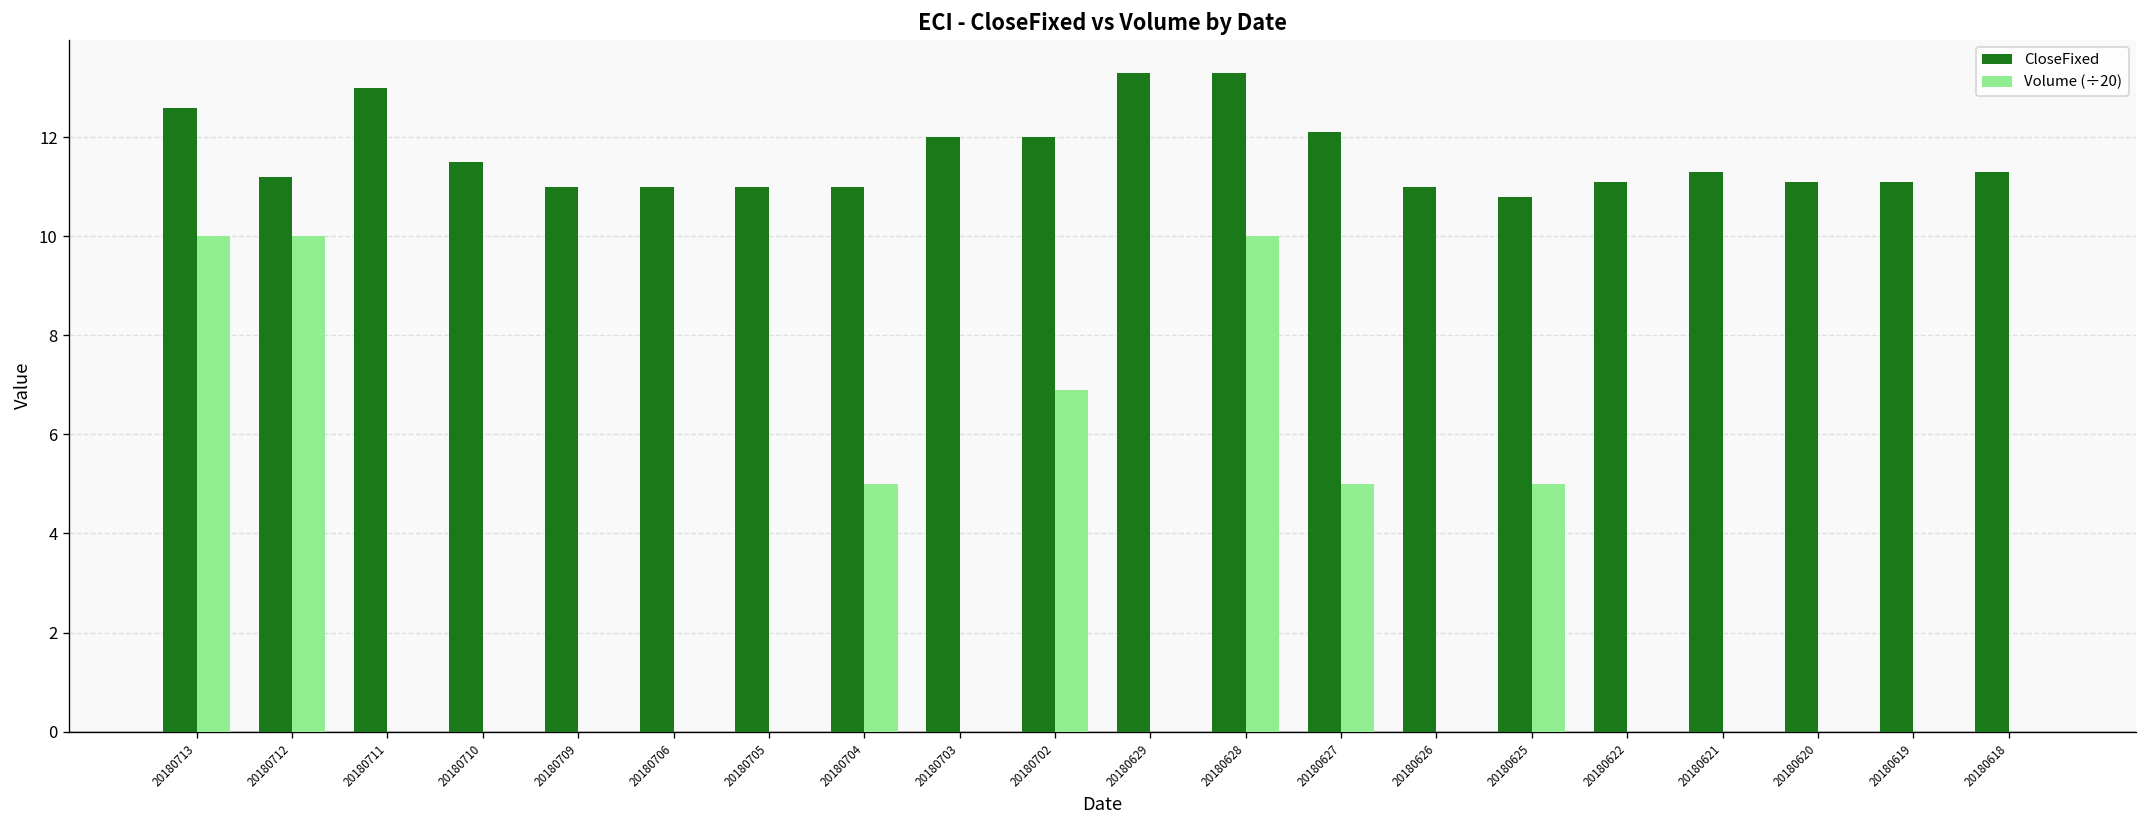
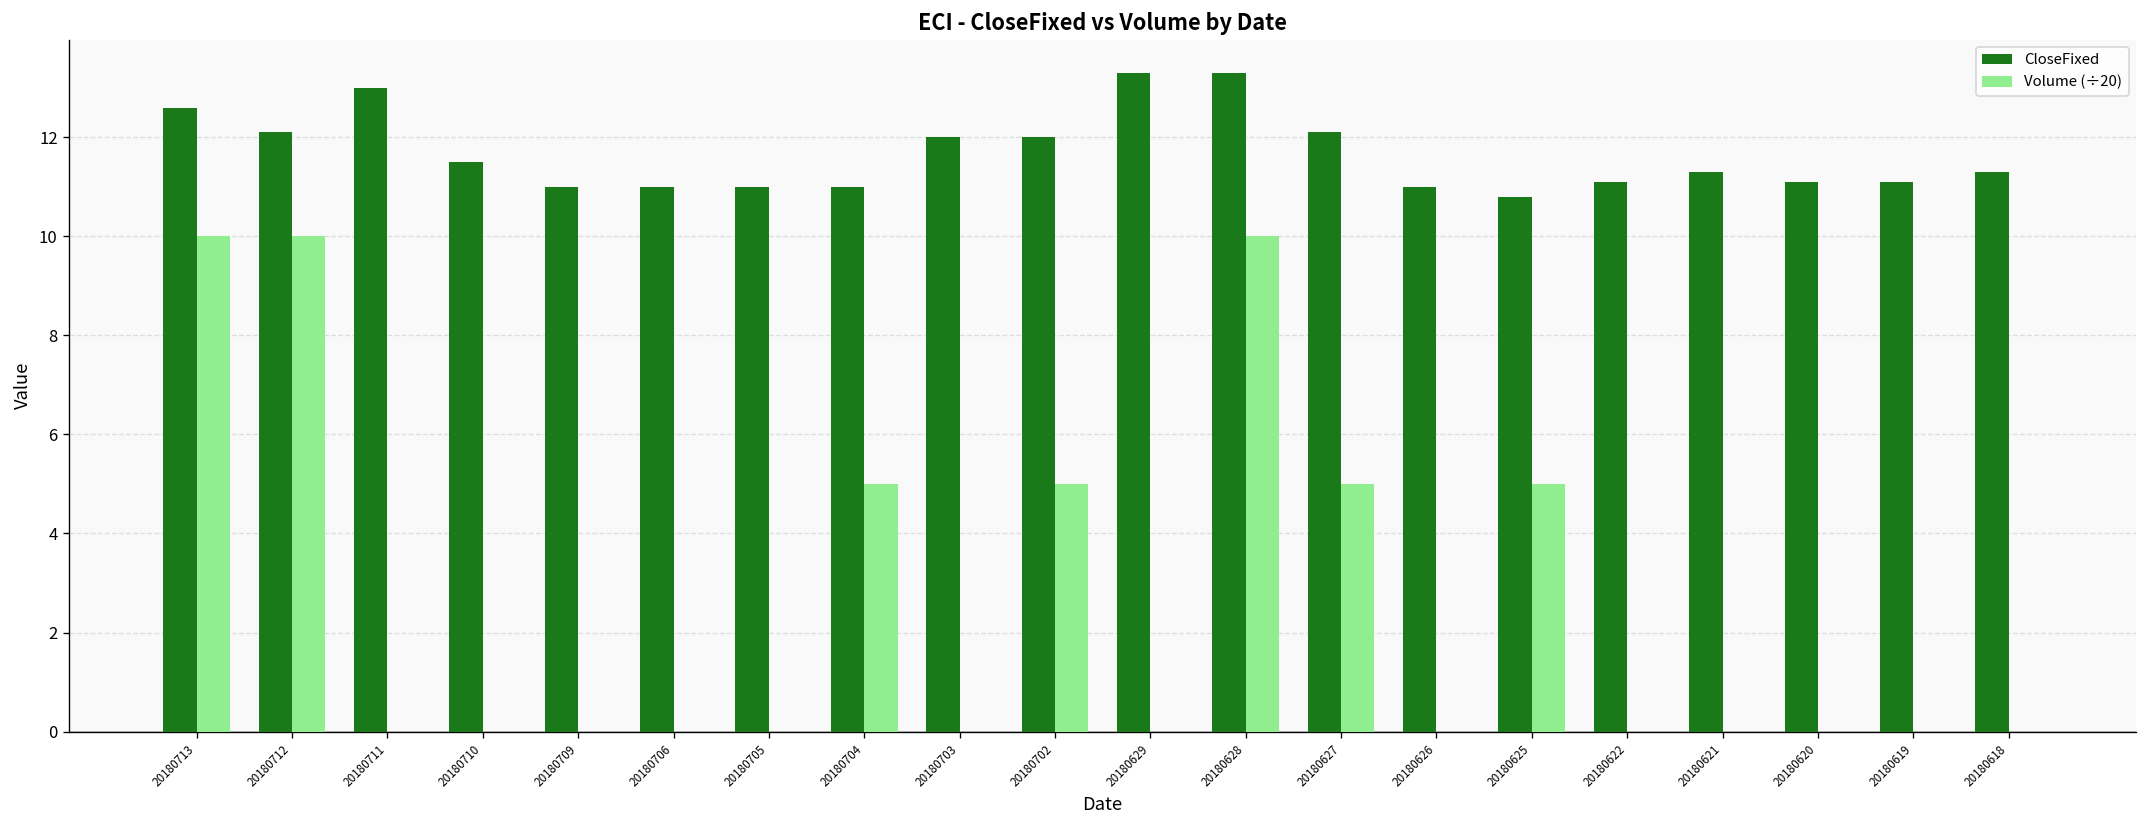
  {
    "CloseFixed": {
      "20180713": 12.6,
-     "20180712": 11.2,
+     "20180712": 12.1,
      "20180711": 13.0,
      "20180710": 11.5,
      "20180709": 11.0,
      "20180706": 11.0,
      "20180705": 11.0,
      "20180704": 11.0,
      "20180703": 12.0,
      "20180702": 12.0,
      "20180629": 13.3,
      "20180628": 13.3,
      "20180627": 12.1,
      "20180626": 11.0,
      "20180625": 10.8,
      "20180622": 11.1,
      "20180621": 11.3,
      "20180620": 11.1,
      "20180619": 11.1,
      "20180618": 11.3
    },
    "Volume (÷20)": {
      "20180713": 10.0,
      "20180712": 10.0,
      "20180711": 0.0,
      "20180710": 0.0,
      "20180709": 0.0,
      "20180706": 0.0,
      "20180705": 0.0,
      "20180704": 5.0,
      "20180703": 0.0,
-     "20180702": 6.9,
+     "20180702": 5.0,
      "20180629": 0.0,
      "20180628": 10.0,
      "20180627": 5.0,
      "20180626": 0.0,
      "20180625": 5.0,
      "20180622": 0.0,
      "20180621": 0.0,
      "20180620": 0.0,
      "20180619": 0.0,
      "20180618": 0.0
    }
  }
